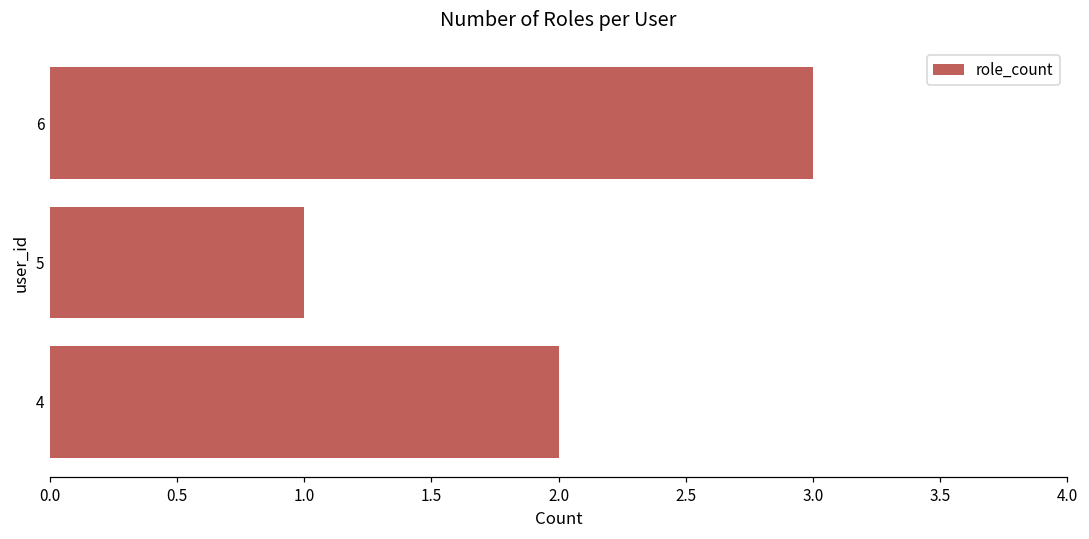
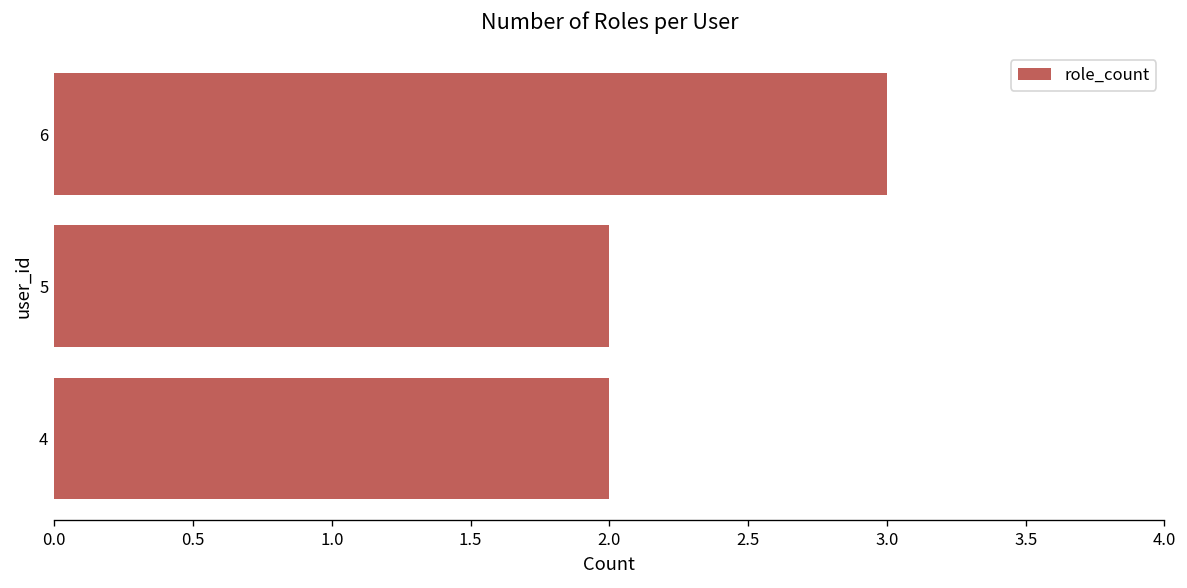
  {
    "6": 3,
-   "5": 1,
+   "5": 2,
    "4": 2
  }
